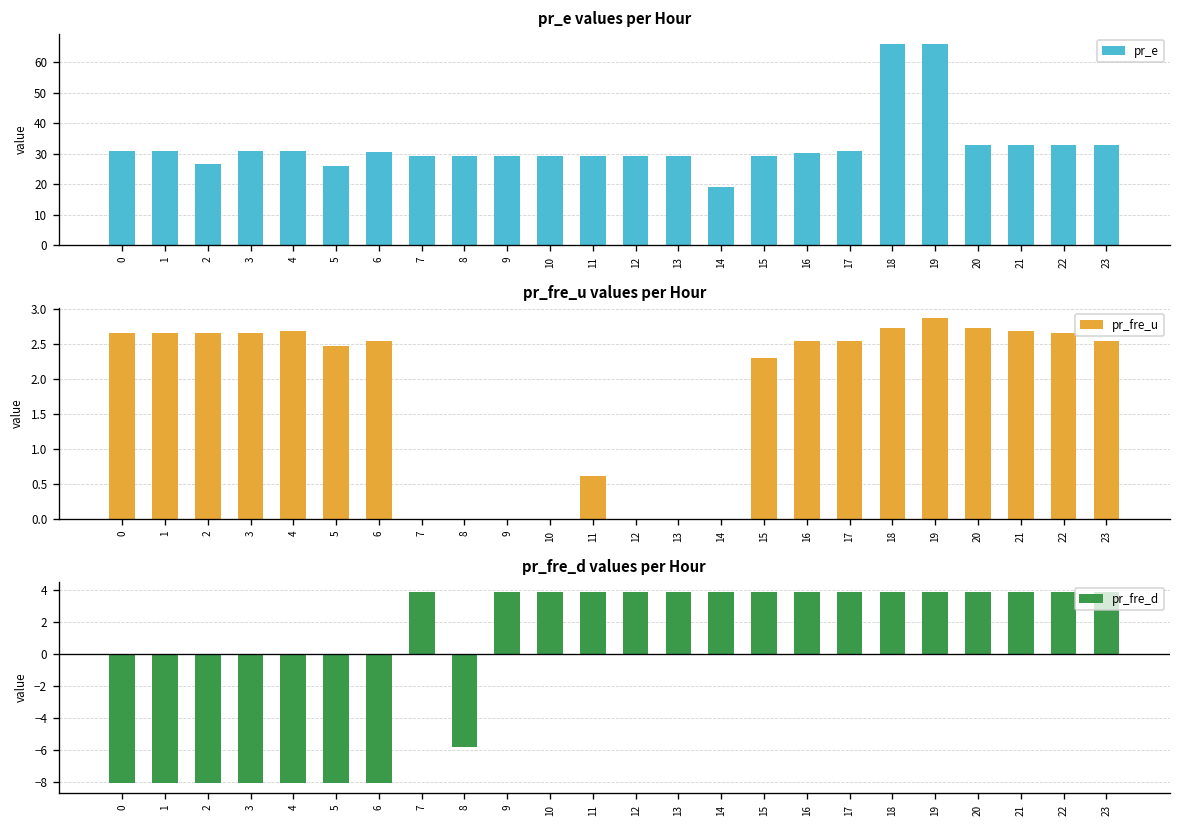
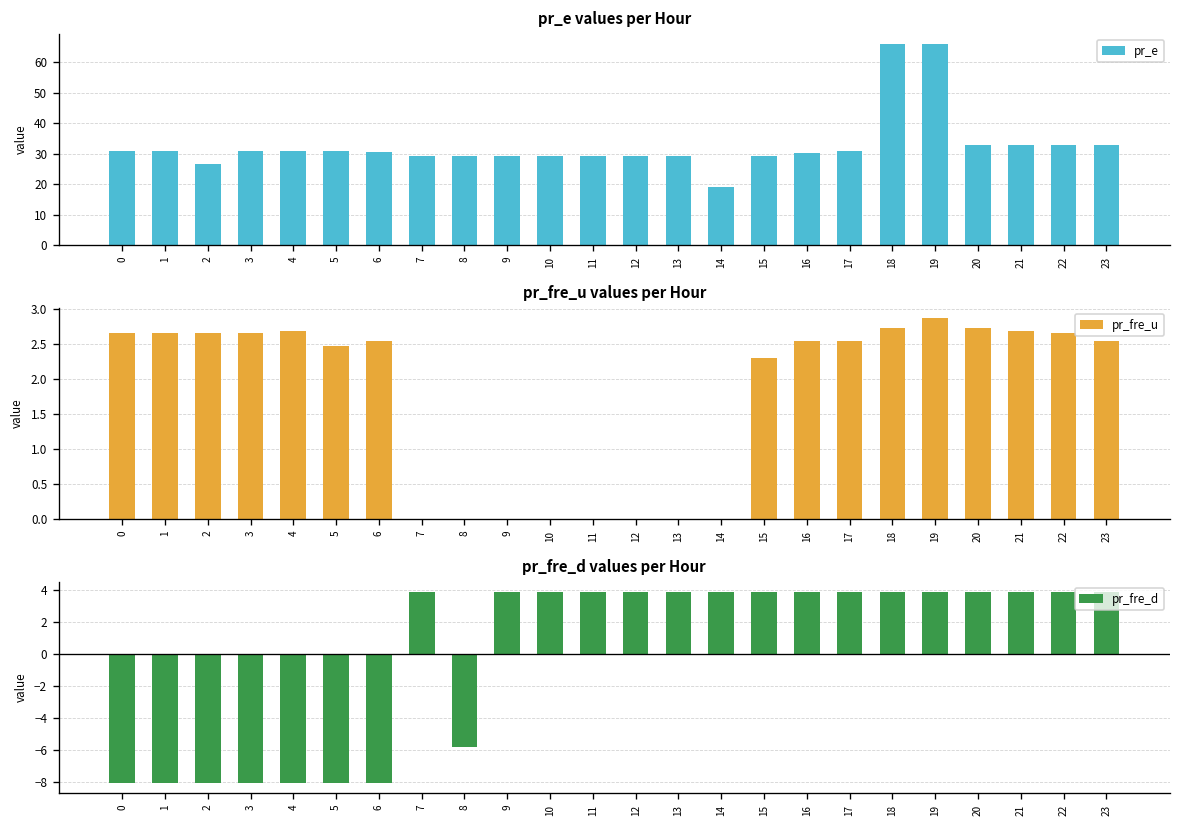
  {
    "pr_e values per Hour": {
      "0": 31,
      "1": 31,
      "2": 27,
      "3": 31,
      "4": 31,
-     "5": 26,
+     "5": 31,
      "6": 31,
      "7": 29,
      "8": 29,
      "9": 29,
      "10": 29,
      "11": 29,
      "12": 29,
      "13": 29,
      "14": 19,
      "15": 29,
      "16": 30,
      "17": 31,
      "18": 66,
      "19": 66,
      "20": 33,
      "21": 33,
      "22": 33,
      "23": 33
    },
    "pr_fre_u values per Hour": {
      "0": 2.7,
      "1": 2.7,
      "2": 2.7,
      "3": 2.7,
      "4": 2.7,
      "5": 2.5,
      "6": 2.5,
-     "11": 0.6,
+     "11": 0.0,
      "15": 2.3,
      "16": 2.5,
      "17": 2.5,
      "18": 2.7,
      "19": 2.9,
      "20": 2.7,
      "21": 2.7,
      "22": 2.7,
      "23": 2.5
    },
    "pr_fre_d values per Hour": {
      "0": -8.1,
      "1": -8.1,
      "2": -8.1,
      "3": -8.1,
      "4": -8.1,
      "5": -8.1,
      "6": -8.1,
      "7": 3.9,
      "8": -5.8,
      "9": 3.9,
      "10": 3.9,
      "11": 3.9,
      "12": 3.9,
      "13": 3.9,
      "14": 3.9,
      "15": 3.9,
      "16": 3.9,
      "17": 3.9,
      "18": 3.9,
      "19": 3.9,
      "20": 3.9,
      "21": 3.9,
      "22": 3.9
    }
  }
